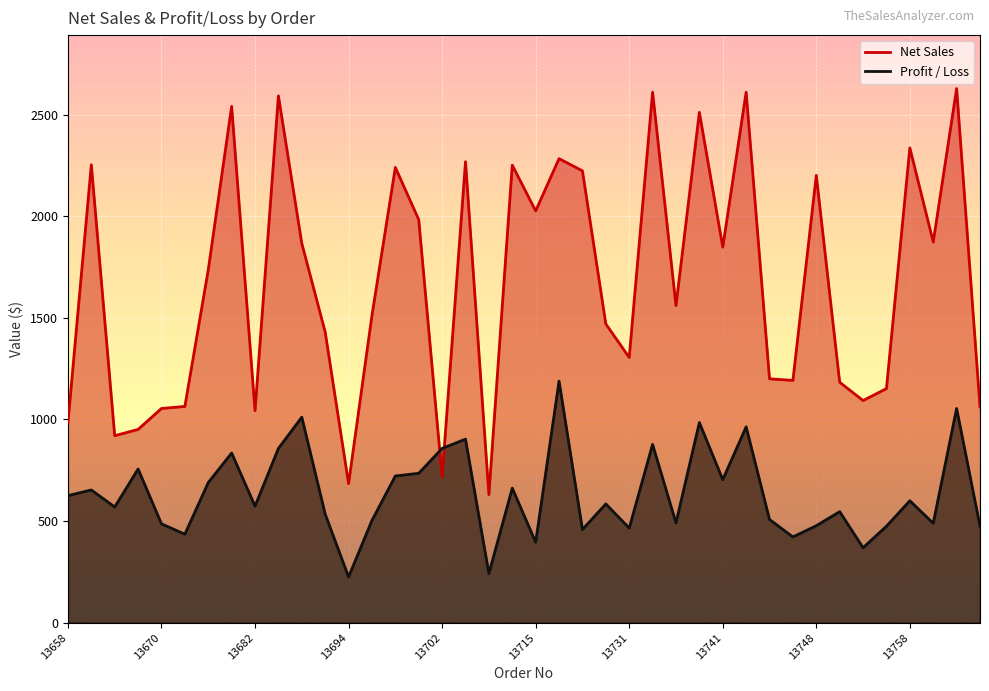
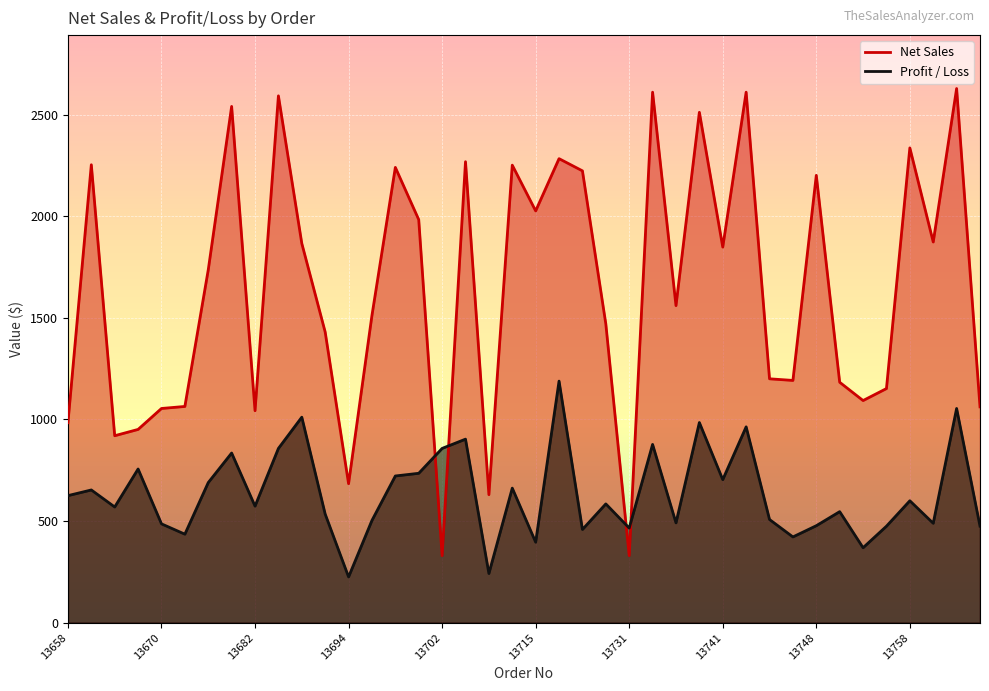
  {
    "Net Sales": {
      "13658": 980,
      "13670": 1050,
      "13682": 1040,
      "13694": 680,
-     "13702": 720,
+     "13702": 330,
      "13715": 2030,
-     "13731": 1310,
+     "13731": 330,
      "13741": 1850,
      "13748": 2200,
      "13758": 2340
    },
    "Profit / Loss": {
      "13658": 630,
      "13670": 490,
      "13682": 570,
      "13694": 230,
      "13702": 860,
      "13715": 400,
      "13731": 470,
      "13741": 700,
      "13748": 480,
      "13758": 600
    }
  }
